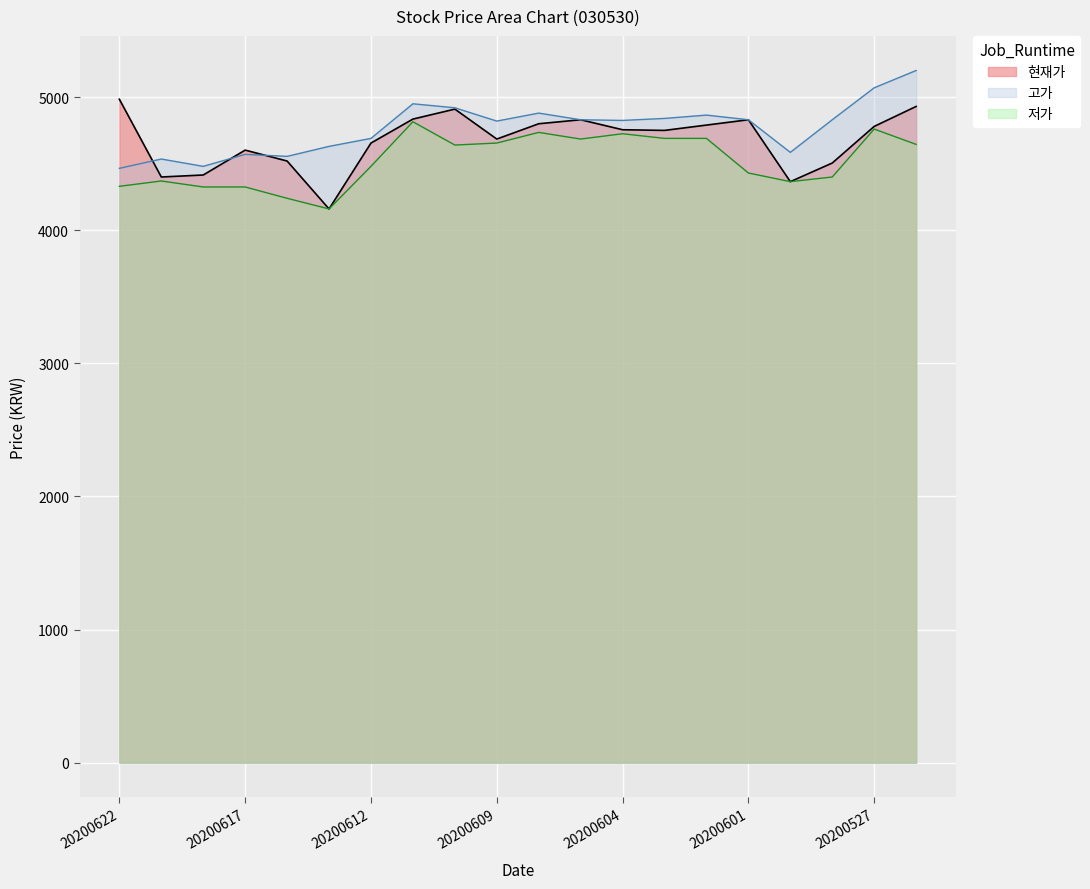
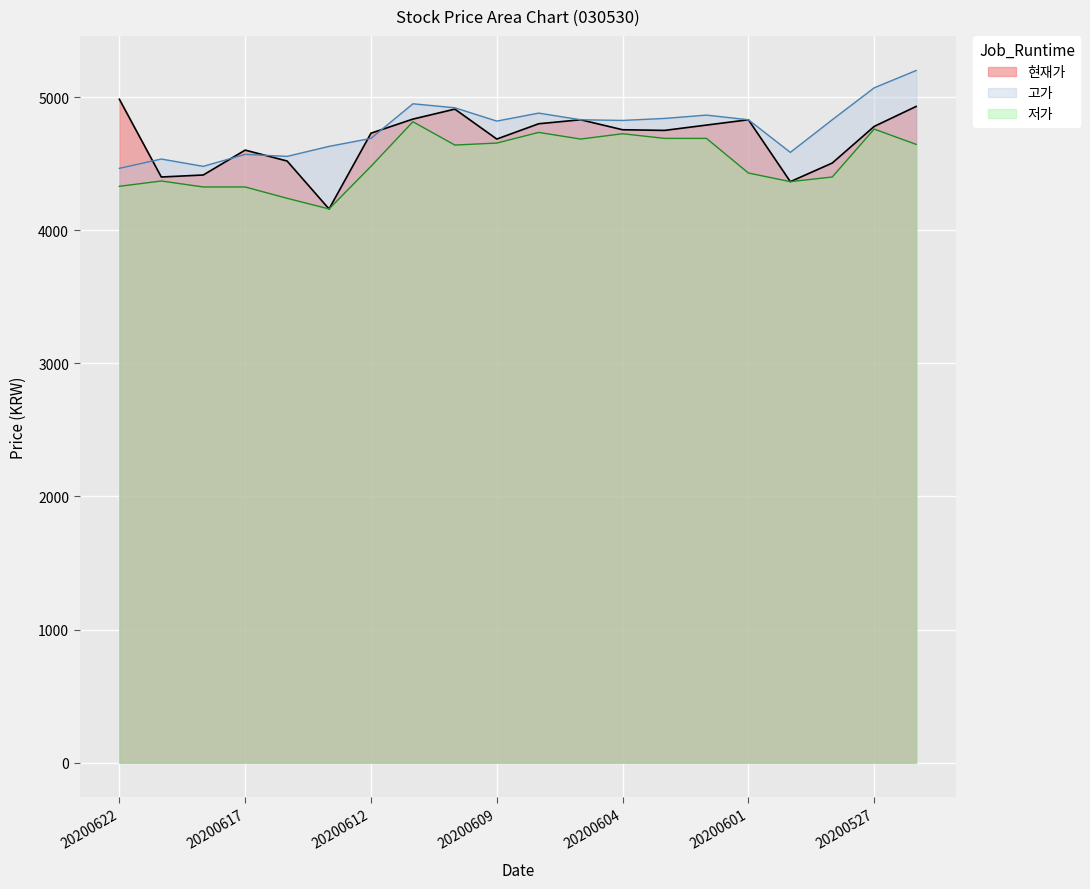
  {
    "현재가": {
      "20200622": 4980,
      "20200617": 4600,
-     "20200612": 4660,
+     "20200612": 4730,
      "20200609": 4690,
      "20200604": 4760,
      "20200527": 4780
    }
  }
